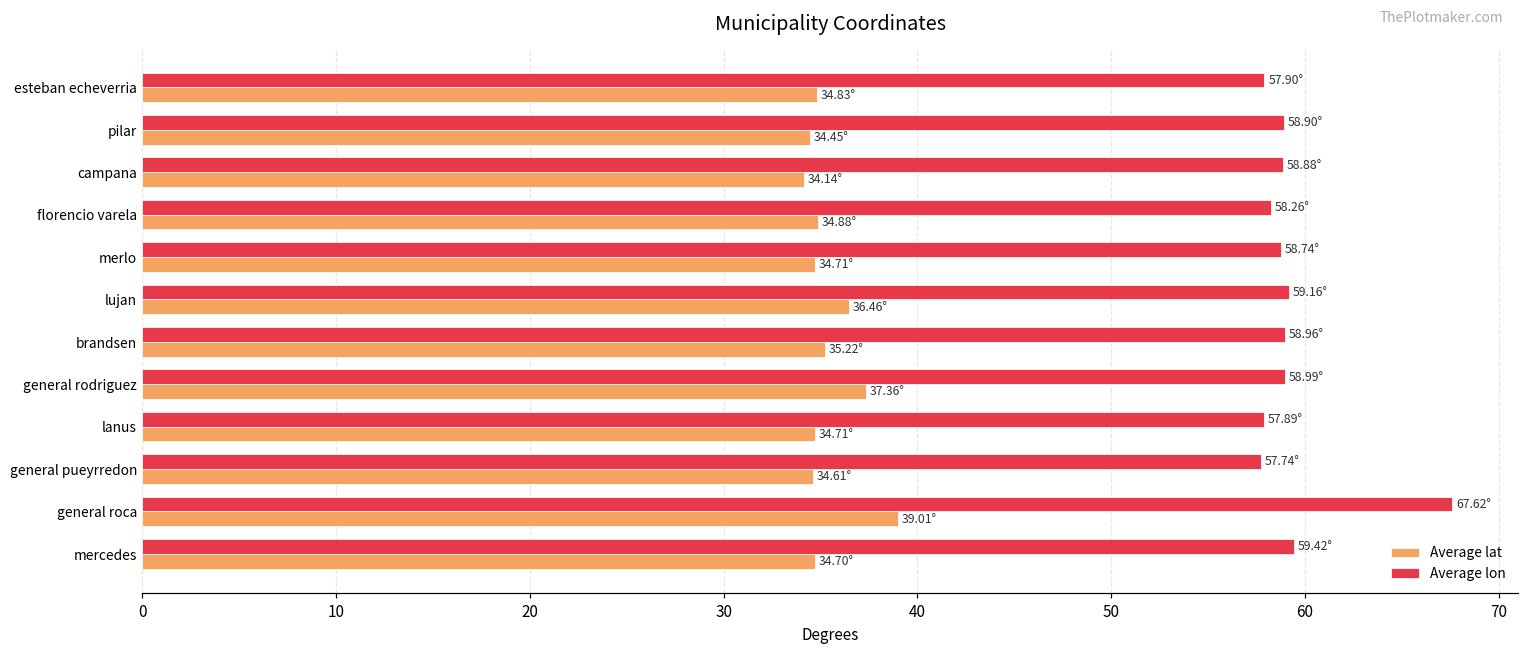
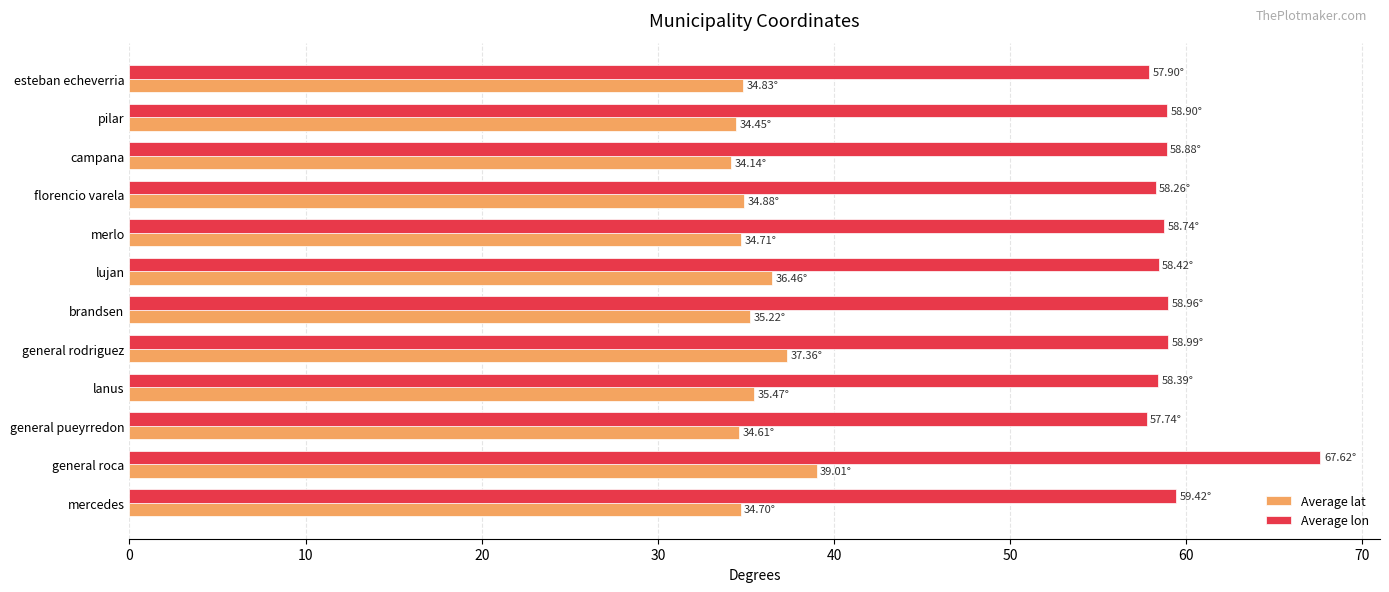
  {
    "Average lat": {
      "esteban echeverria": "34.83°",
      "pilar": "34.45°",
      "campana": "34.14°",
      "florencio varela": "34.88°",
      "merlo": "34.71°",
      "lujan": "36.46°",
      "brandsen": "35.22°",
      "general rodriguez": "37.36°",
-     "lanus": "34.71°",
+     "lanus": "35.47°",
      "general pueyrredon": "34.61°",
      "general roca": "39.01°",
      "mercedes": "34.70°"
    },
    "Average lon": {
      "esteban echeverria": "57.90°",
      "pilar": "58.90°",
      "campana": "58.88°",
      "florencio varela": "58.26°",
      "merlo": "58.74°",
-     "lujan": "59.16°",
+     "lujan": "58.42°",
      "brandsen": "58.96°",
      "general rodriguez": "58.99°",
-     "lanus": "57.89°",
+     "lanus": "58.39°",
      "general pueyrredon": "57.74°",
      "general roca": "67.62°",
      "mercedes": "59.42°"
    }
  }
